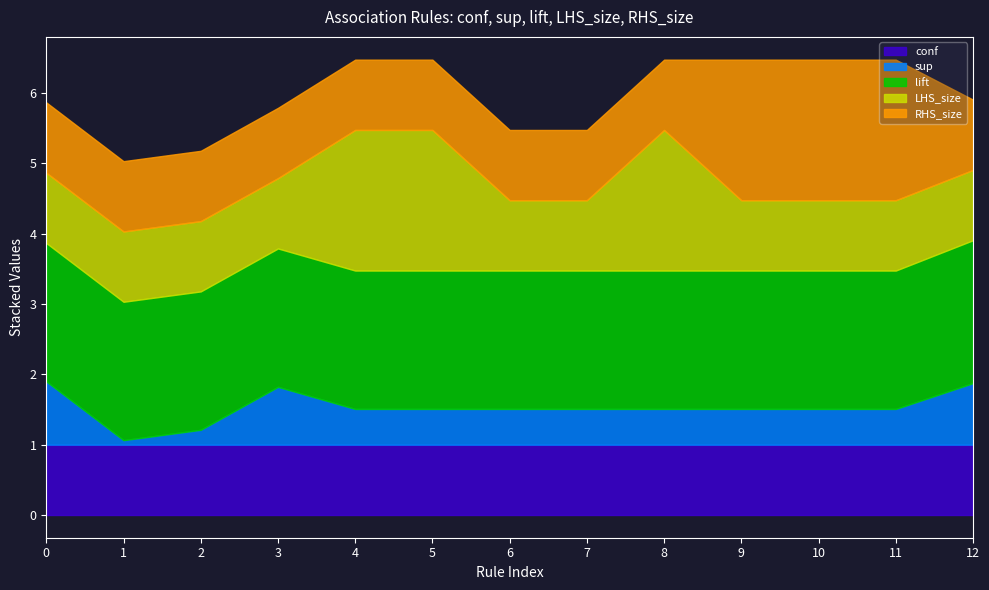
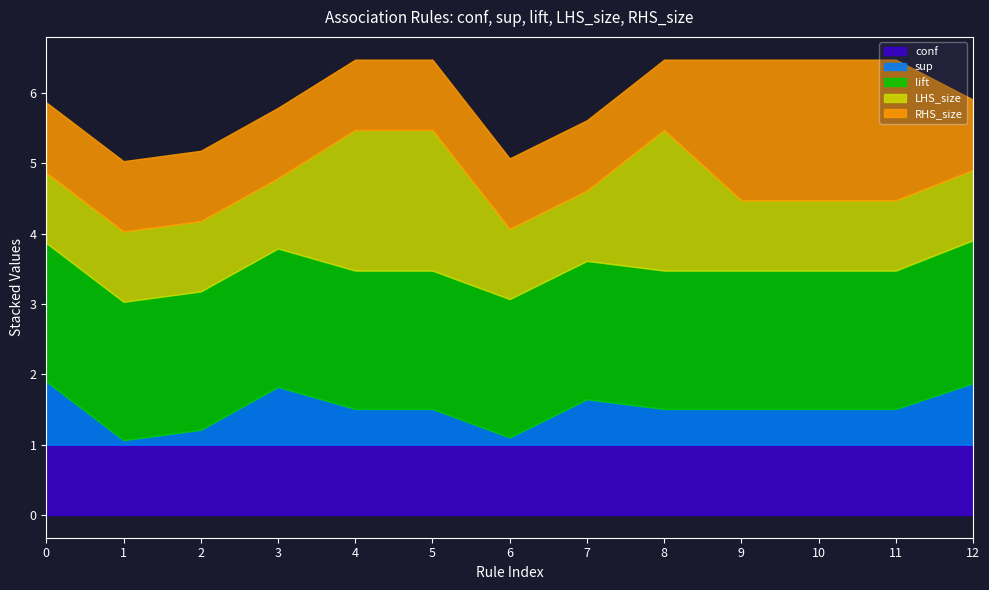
  {
    "conf": {
      "0": 1.0,
      "1": 1.0,
      "2": 1.0,
      "3": 1.0,
      "4": 1.0,
      "5": 1.0,
      "6": 1.0,
      "7": 1.0,
      "8": 1.0,
      "9": 1.0,
      "10": 1.0,
      "11": 1.0,
      "12": 1.0
    },
    "sup": {
      "0": 0.9,
      "1": 0.1,
      "2": 0.2,
      "3": 0.8,
      "4": 0.5,
      "5": 0.5,
-     "6": 0.5,
-     "7": 0.5,
+     "6": 0.1,
+     "7": 0.6,
      "8": 0.5,
      "9": 0.5,
      "10": 0.5,
      "11": 0.5,
      "12": 0.9
    },
    "lift": {
      "0": 2.0,
      "1": 2.0,
      "2": 2.0,
      "3": 2.0,
      "4": 2.0,
      "5": 2.0,
      "6": 2.0,
      "7": 2.0,
      "8": 2.0,
      "9": 2.0,
      "10": 2.0,
      "11": 2.0,
      "12": 2.0
    },
    "LHS_size": {
      "0": 1.0,
      "1": 1.0,
      "2": 1.0,
      "3": 1.0,
      "4": 2.0,
      "5": 2.0,
      "6": 1.0,
      "7": 1.0,
      "8": 2.0,
      "9": 1.0,
      "10": 1.0,
      "11": 1.0,
      "12": 1.0
    },
    "RHS_size": {
      "0": 1.0,
      "1": 1.0,
      "2": 1.0,
      "3": 1.0,
      "4": 1.0,
      "5": 1.0,
      "6": 1.0,
      "7": 1.0,
      "8": 1.0,
      "9": 2.0,
      "10": 2.0,
      "12": 1.0
    }
  }
